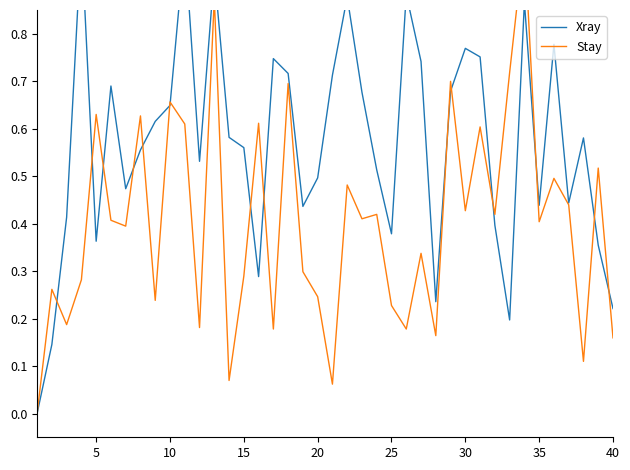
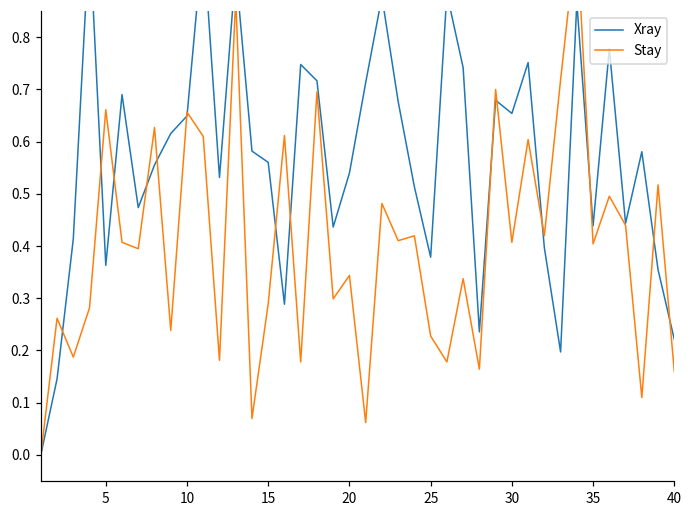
  {
    "Xray": {
      "5": 0.36,
      "10": 0.65,
      "15": 0.56,
-     "20": 0.50,
+     "20": 0.54,
      "25": 0.38,
-     "30": 0.77,
+     "30": 0.65,
      "35": 0.44,
      "40": 0.22
    },
    "Stay": {
-     "5": 0.63,
+     "5": 0.66,
      "10": 0.66,
      "15": 0.29,
-     "20": 0.25,
+     "20": 0.34,
      "25": 0.23,
-     "30": 0.43,
+     "30": 0.41,
      "35": 0.40,
      "40": 0.16
    }
  }
